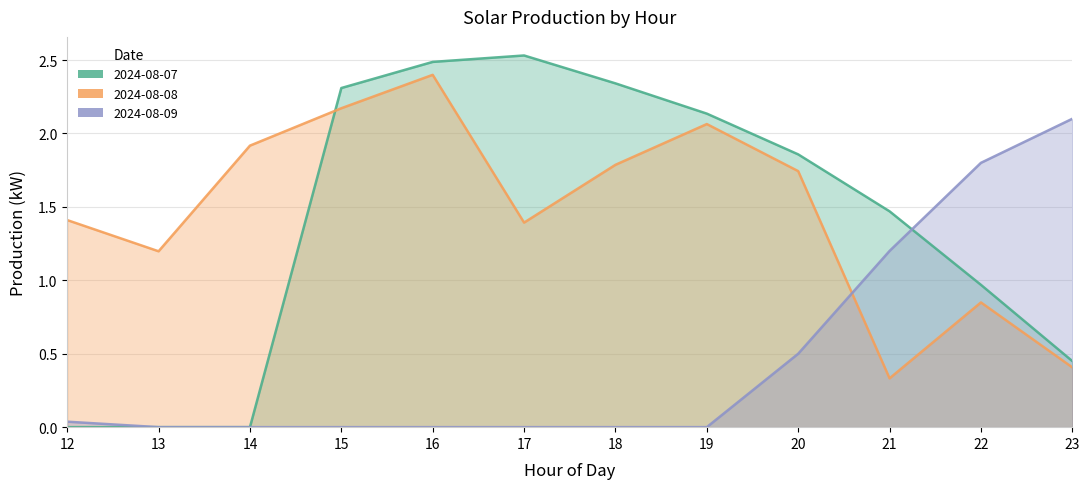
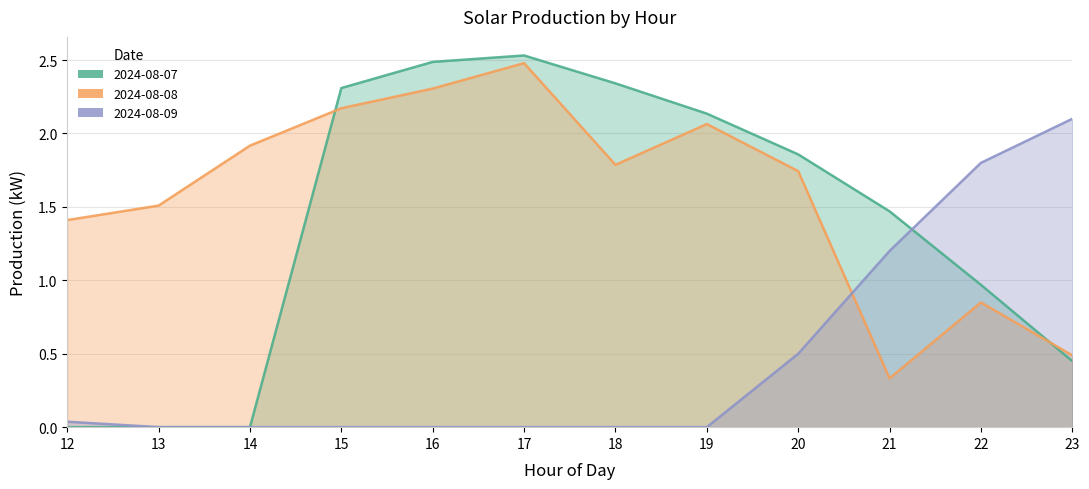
  {
    "2024-08-08": {
      "12": 1.41,
-     "13": 1.20,
+     "13": 1.51,
      "14": 1.92,
      "15": 2.17,
-     "16": 2.40,
-     "17": 1.39,
+     "16": 2.31,
+     "17": 2.48,
      "18": 1.79,
      "19": 2.06,
      "20": 1.74,
      "21": 0.33,
      "22": 0.85,
-     "23": 0.41
+     "23": 0.49
    }
  }
